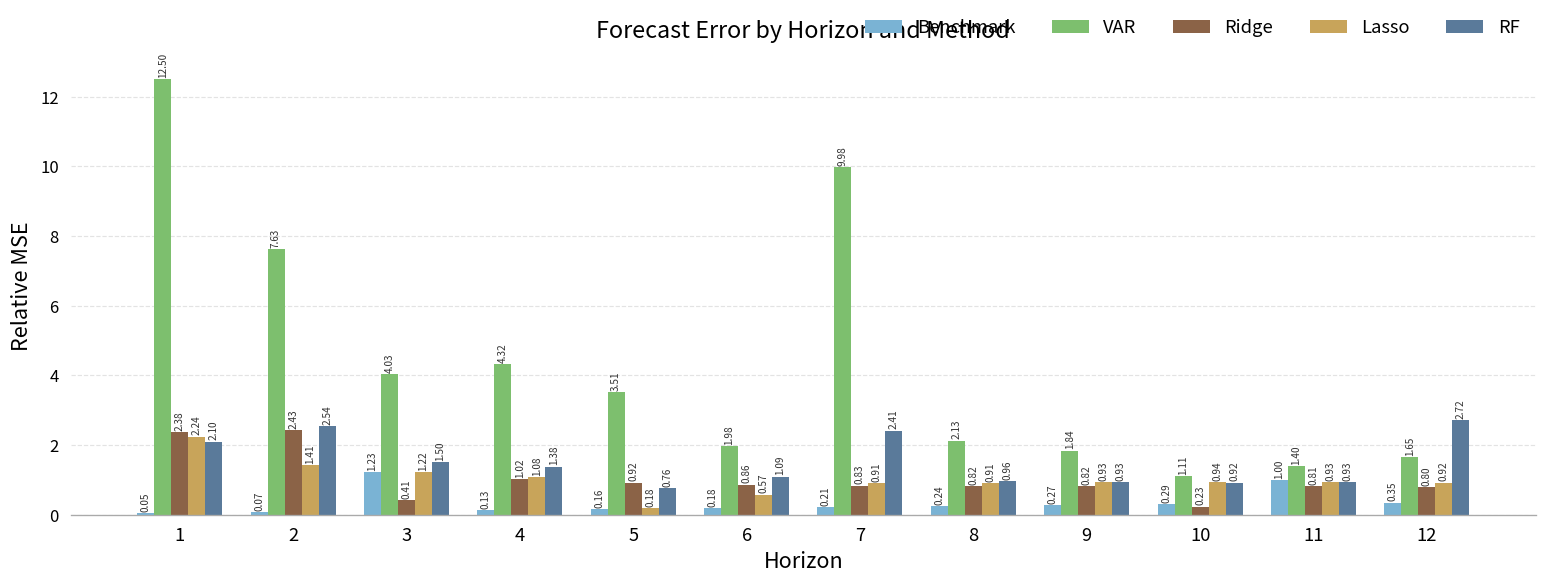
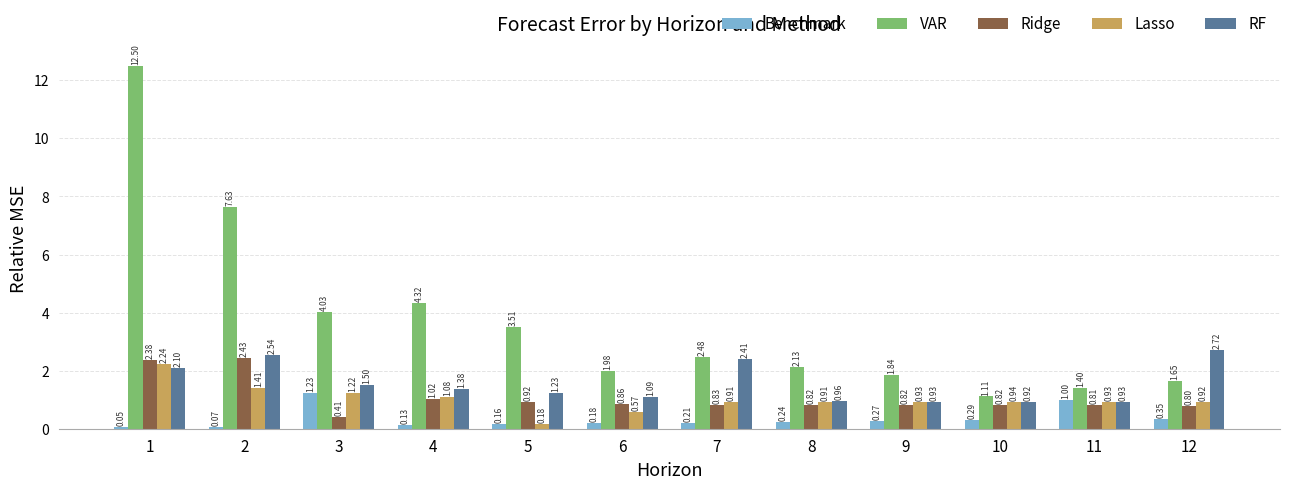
  {
    "Benchmark": {
      "1": 0.05,
      "2": 0.07,
      "3": 1.23,
      "4": 0.13,
      "5": 0.16,
      "6": 0.18,
      "7": 0.21,
      "8": 0.24,
      "9": 0.27,
      "10": 0.29,
      "11": 1.00,
      "12": 0.35
    },
    "VAR": {
      "1": 12.50,
      "2": 7.63,
      "3": 4.03,
      "4": 4.32,
      "5": 3.51,
      "6": 1.98,
-     "7": 9.98,
+     "7": 2.48,
      "8": 2.13,
      "9": 1.84,
      "10": 1.11,
      "11": 1.40,
      "12": 1.65
    },
    "Ridge": {
      "1": 2.38,
      "2": 2.43,
      "3": 0.41,
      "4": 1.02,
      "5": 0.92,
      "6": 0.86,
      "7": 0.83,
      "8": 0.82,
      "9": 0.82,
-     "10": 0.23,
+     "10": 0.82,
      "11": 0.81,
      "12": 0.80
    },
    "Lasso": {
      "1": 2.24,
      "2": 1.41,
      "3": 1.22,
      "4": 1.08,
      "5": 0.18,
      "6": 0.57,
      "7": 0.91,
      "8": 0.91,
      "9": 0.93,
      "10": 0.94,
      "11": 0.93,
      "12": 0.92
    },
    "RF": {
      "1": 2.10,
      "2": 2.54,
      "3": 1.50,
      "4": 1.38,
-     "5": 0.76,
+     "5": 1.23,
      "6": 1.09,
      "7": 2.41,
      "8": 0.96,
      "9": 0.93,
      "10": 0.92,
      "11": 0.93,
      "12": 2.72
    }
  }
